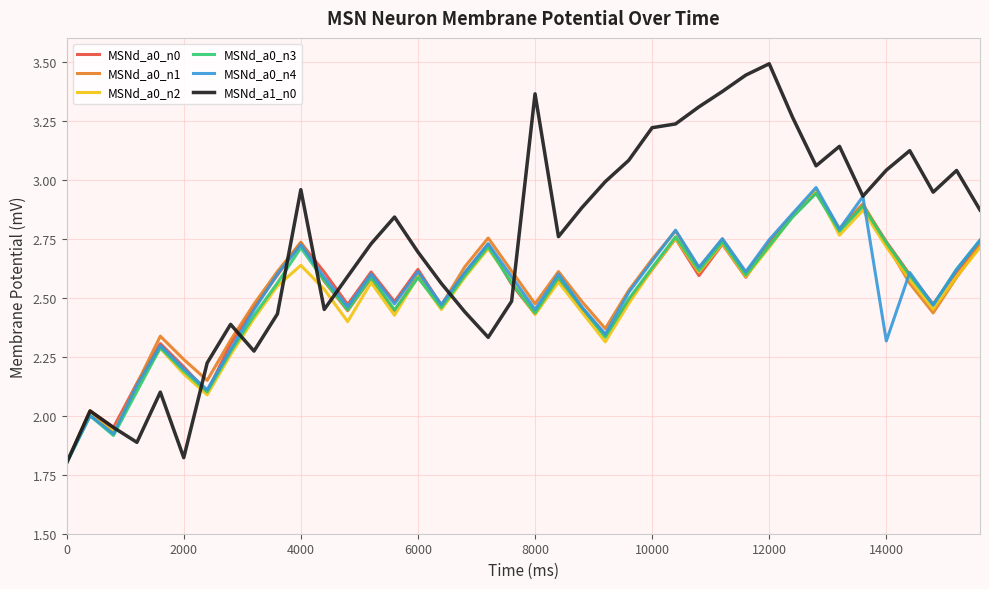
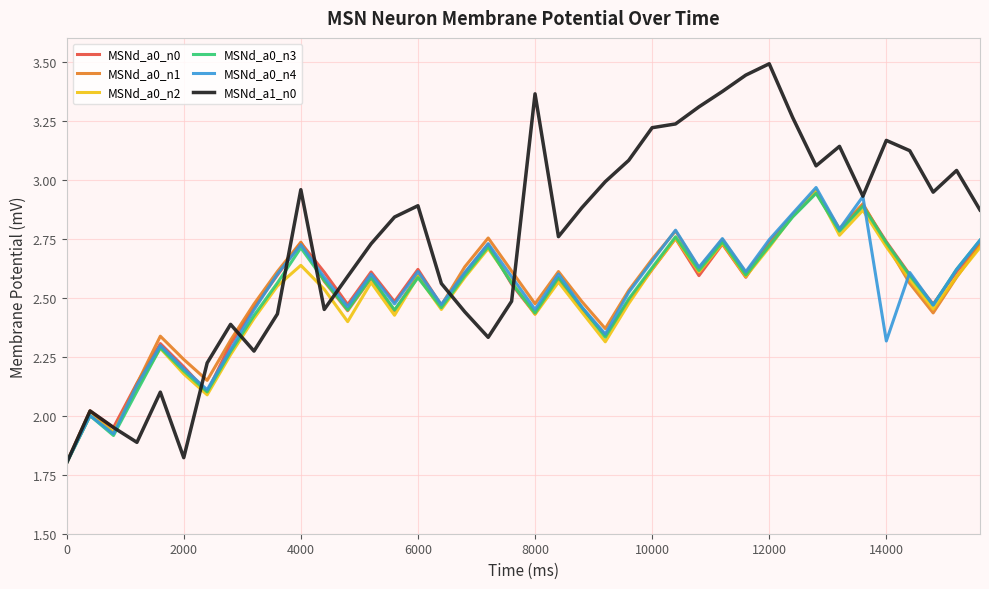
  {
    "MSNd_a0_n2": {
      "2000": 2.18,
      "4000": 2.64,
      "14000": 2.72
    },
    "MSNd_a0_n3": {
      "4000": 2.71
    },
    "MSNd_a0_n4": {
      "8000": 2.45,
      "12000": 2.75,
      "14000": 2.32
    },
    "MSNd_a1_n0": {
      "2000": 1.82,
      "4000": 2.96,
-     "6000": 2.69,
+     "6000": 2.89,
      "8000": 3.36,
      "10000": 3.22,
      "12000": 3.49,
-     "14000": 3.04
+     "14000": 3.17
    }
  }
